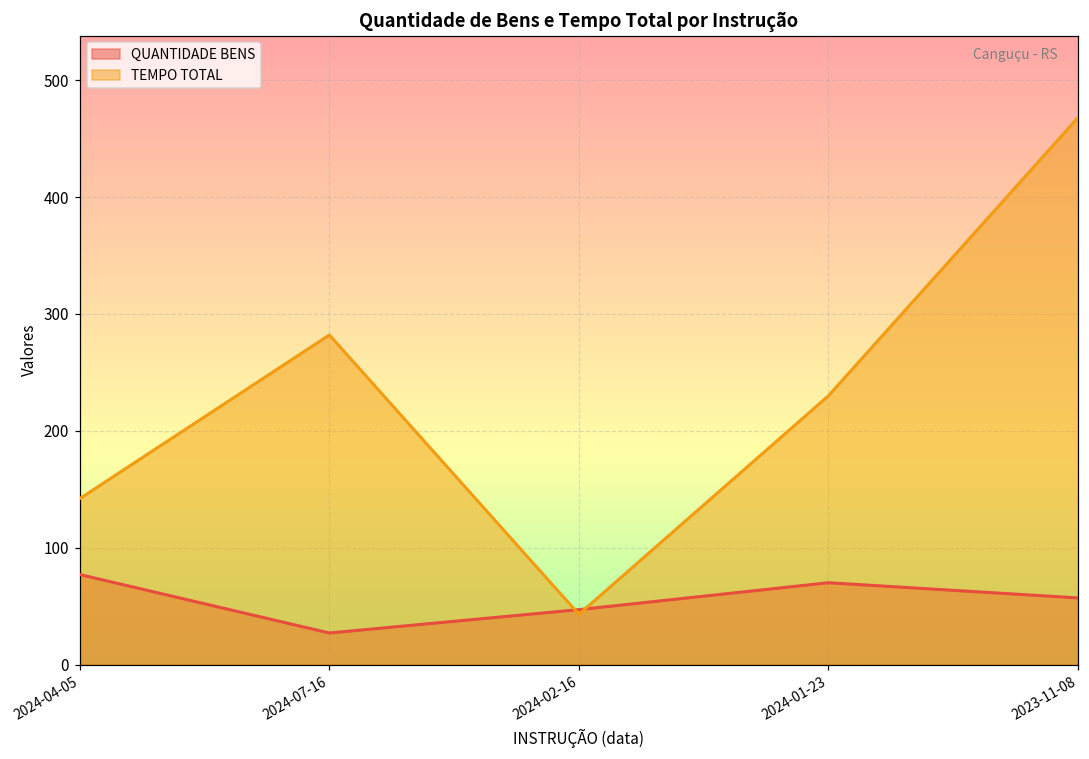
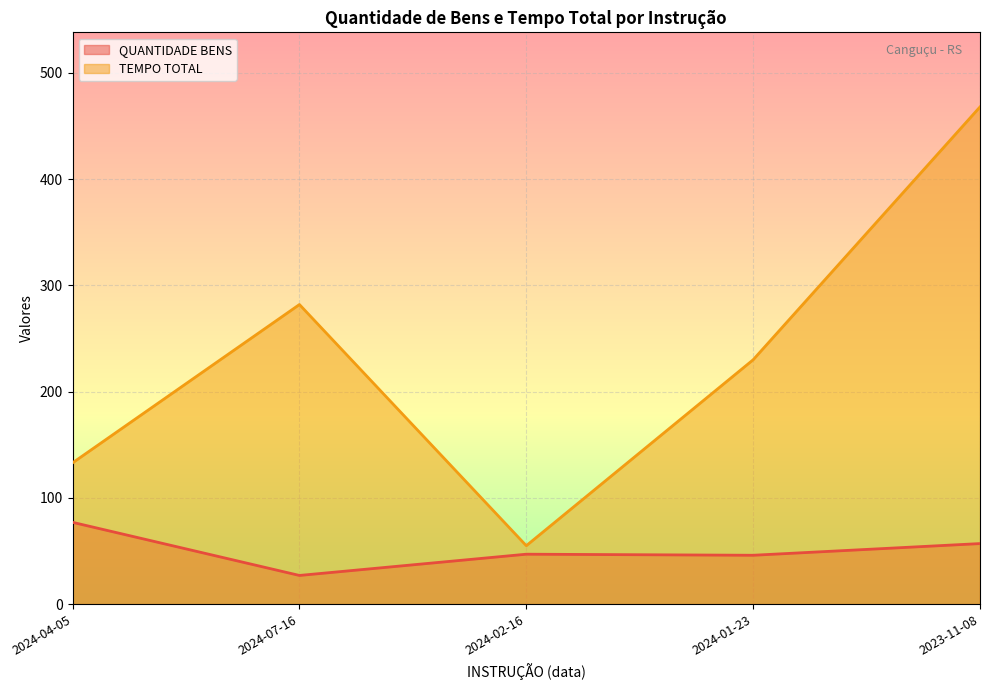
  {
    "QUANTIDADE BENS": {
      "2024-04-05": 77,
      "2024-07-16": 27,
      "2024-02-16": 47,
-     "2024-01-23": 70,
+     "2024-01-23": 46,
      "2023-11-08": 57
    },
    "TEMPO TOTAL": {
-     "2024-04-05": 142,
+     "2024-04-05": 133,
      "2024-07-16": 282,
-     "2024-02-16": 43,
+     "2024-02-16": 55,
      "2024-01-23": 230,
      "2023-11-08": 468
    }
  }
